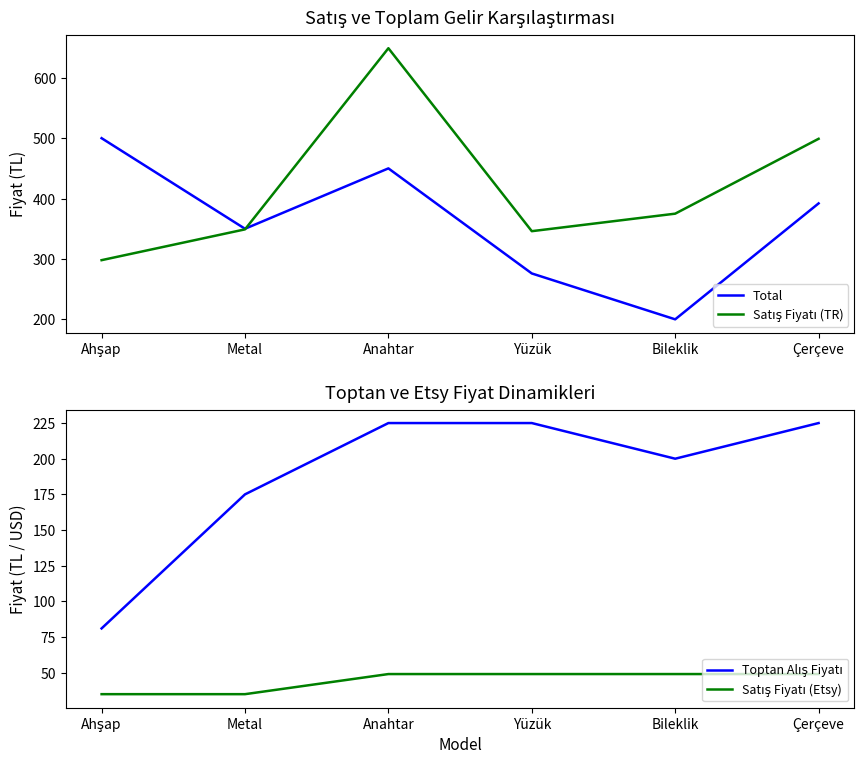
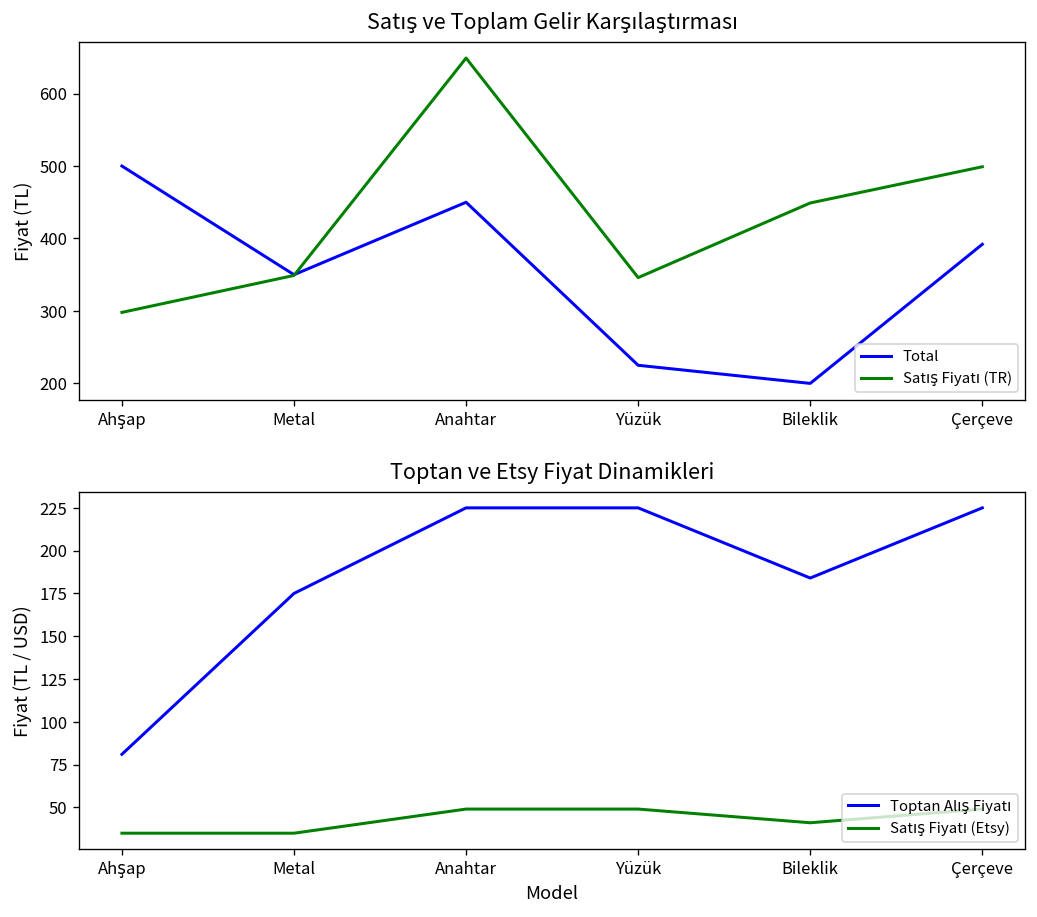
  {
    "Satış ve Toplam Gelir Karşılaştırması": {
      "Total": {
        "Ahşap": 500,
        "Anahtar": 450,
-       "Yüzük": 280,
+       "Yüzük": 230,
        "Bileklik": 200,
        "Çerçeve": 390
      },
      "Satış Fiyatı (TR)": {
        "Ahşap": 300,
        "Anahtar": 650,
        "Yüzük": 350,
-       "Bileklik": 380,
+       "Bileklik": 450,
        "Çerçeve": 500
      }
    },
    "Toptan ve Etsy Fiyat Dinamikleri": {
      "Toptan Alış Fiyatı": {
        "Ahşap": 81,
        "Metal": 175,
        "Anahtar": 225,
        "Yüzük": 225,
-       "Bileklik": 200,
+       "Bileklik": 184,
        "Çerçeve": 225
      },
      "Satış Fiyatı (Etsy)": {
        "Ahşap": 35,
        "Metal": 35,
        "Anahtar": 49,
        "Yüzük": 49,
-       "Bileklik": 49
+       "Bileklik": 41
      }
    }
  }
